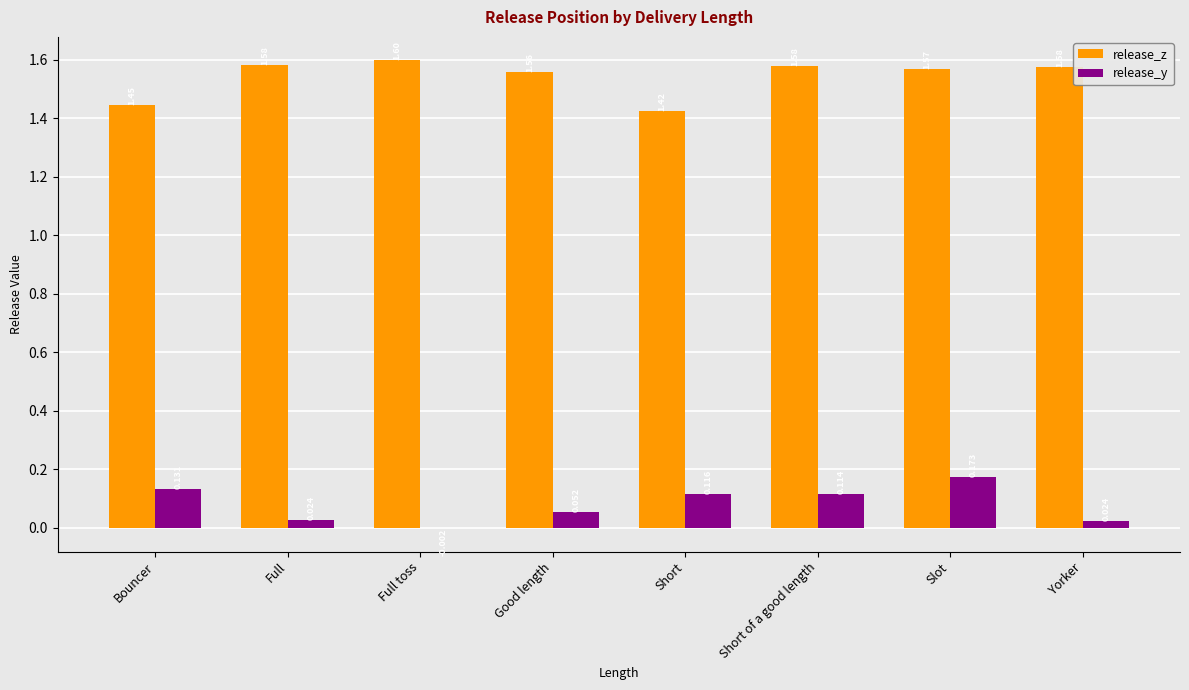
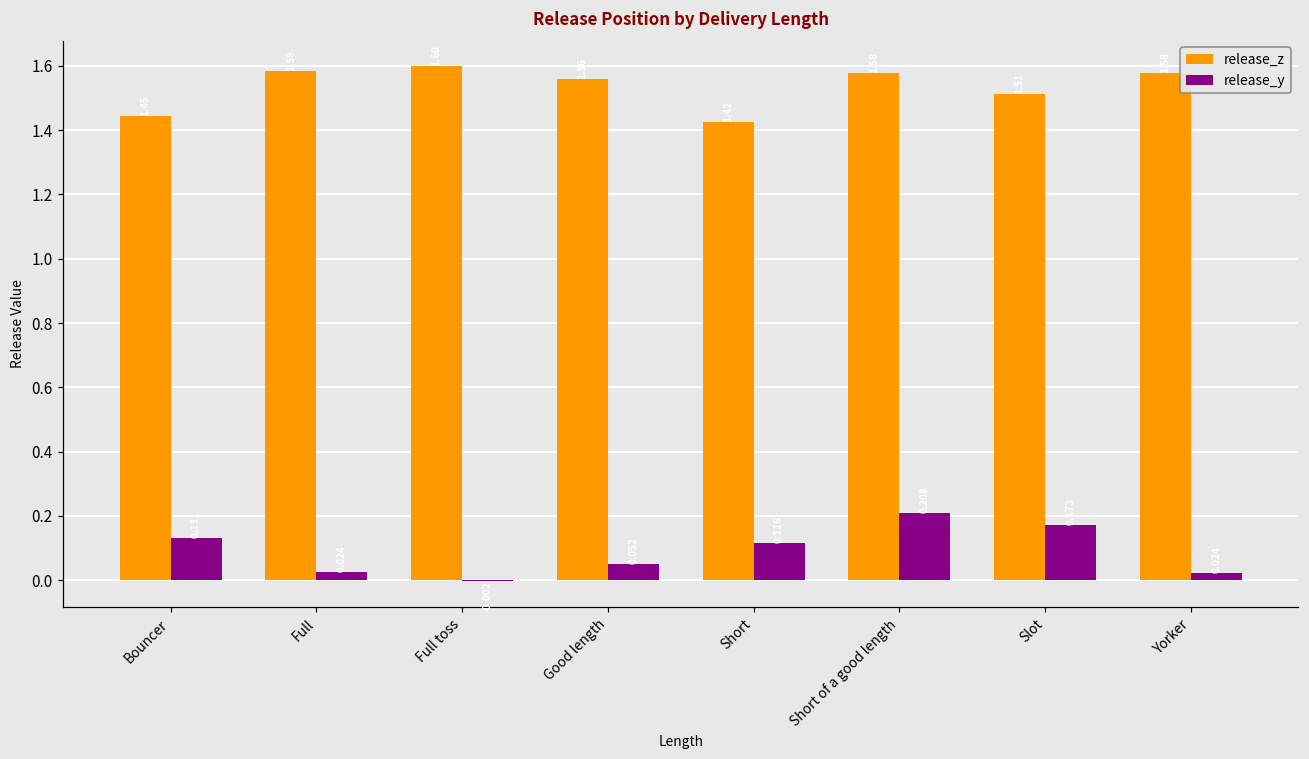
  {
    "release_z": {
      "Bouncer": 1.45,
      "Full": 1.58,
      "Full toss": 1.60,
      "Good length": 1.56,
      "Short": 1.42,
      "Short of a good length": 1.58,
-     "Slot": 1.57,
+     "Slot": 1.51,
      "Yorker": 1.58
    },
    "release_y": {
      "Bouncer": 0.13,
      "Full": 0.02,
      "Good length": 0.05,
      "Short": 0.12,
-     "Short of a good length": 0.11,
+     "Short of a good length": 0.21,
      "Slot": 0.17,
      "Yorker": 0.02
    }
  }
